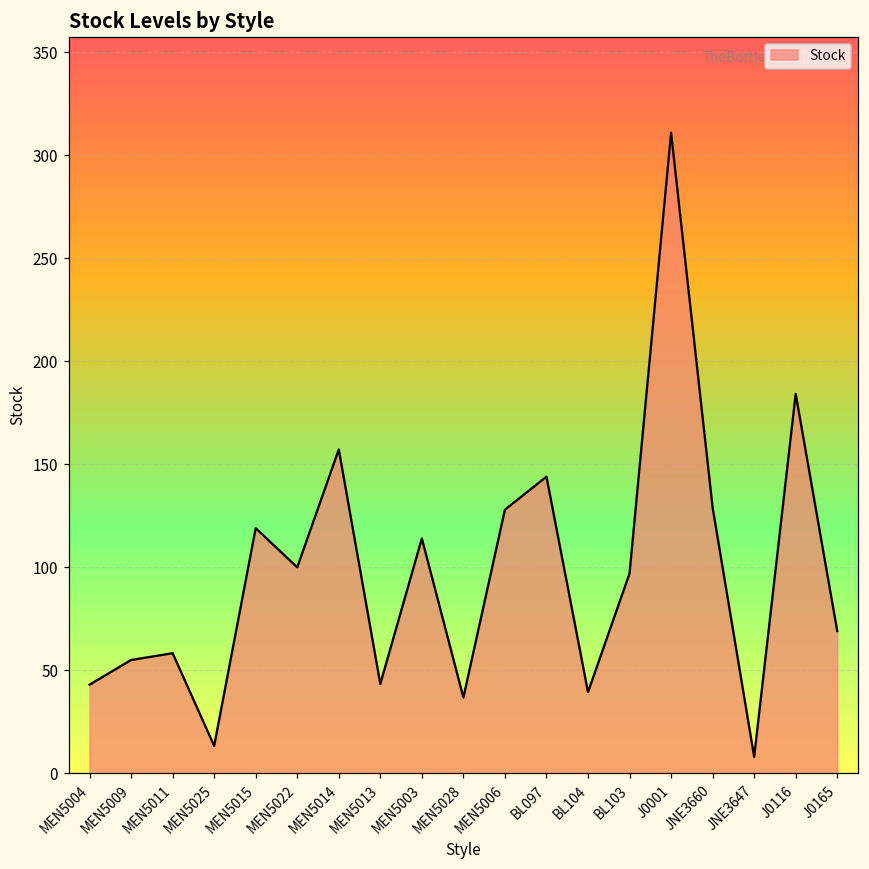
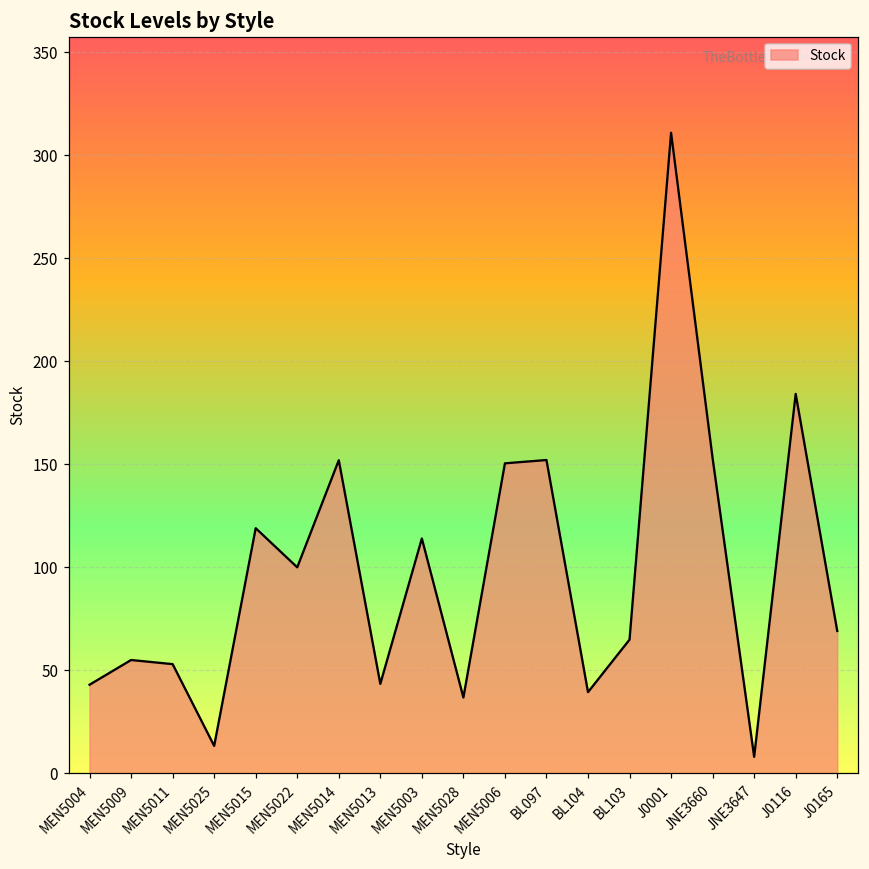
  {
    "MEN5004": 43,
    "MEN5009": 55,
-   "MEN5011": 58,
+   "MEN5011": 53,
    "MEN5025": 13,
    "MEN5015": 119,
    "MEN5022": 100,
-   "MEN5014": 157,
+   "MEN5014": 152,
    "MEN5013": 43,
    "MEN5003": 114,
    "MEN5028": 37,
-   "MEN5006": 128,
-   "BL097": 144,
+   "MEN5006": 151,
+   "BL097": 152,
    "BL104": 39,
-   "BL103": 97,
+   "BL103": 65,
    "J0001": 311,
-   "JNE3660": 129,
+   "JNE3660": 153,
    "JNE3647": 8,
    "J0116": 184,
    "J0165": 69
  }
